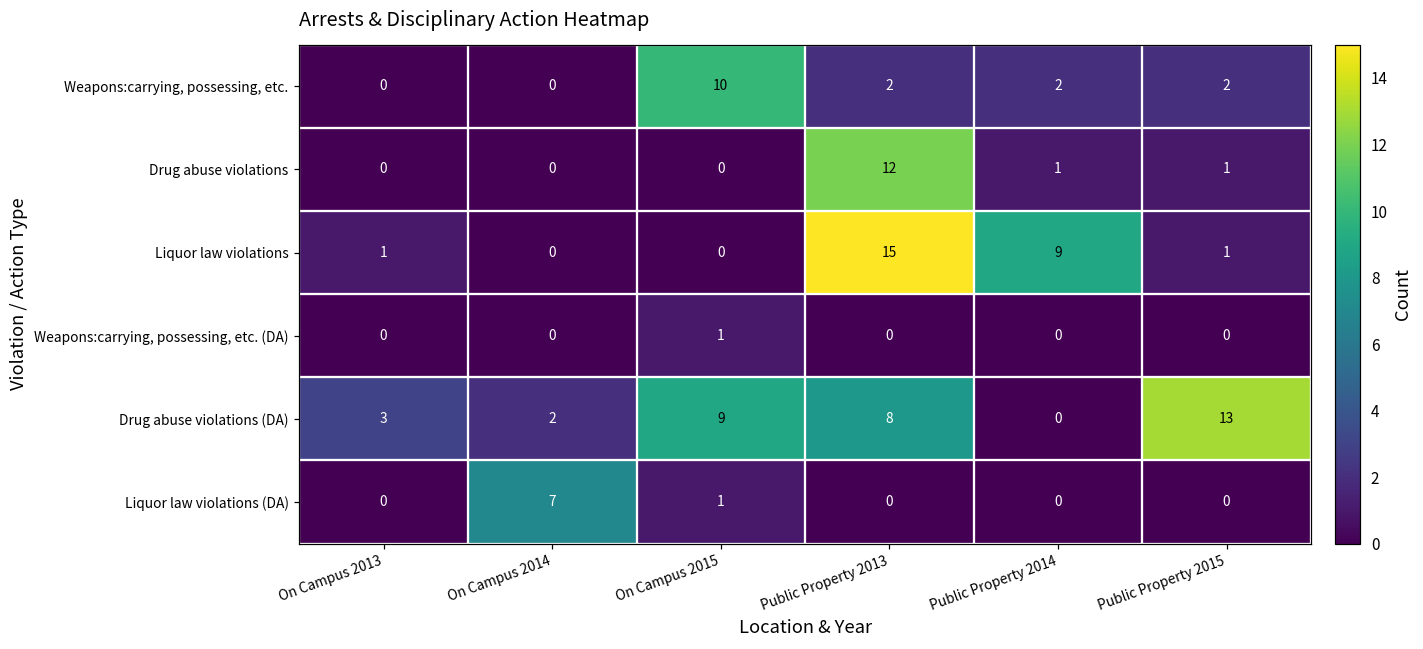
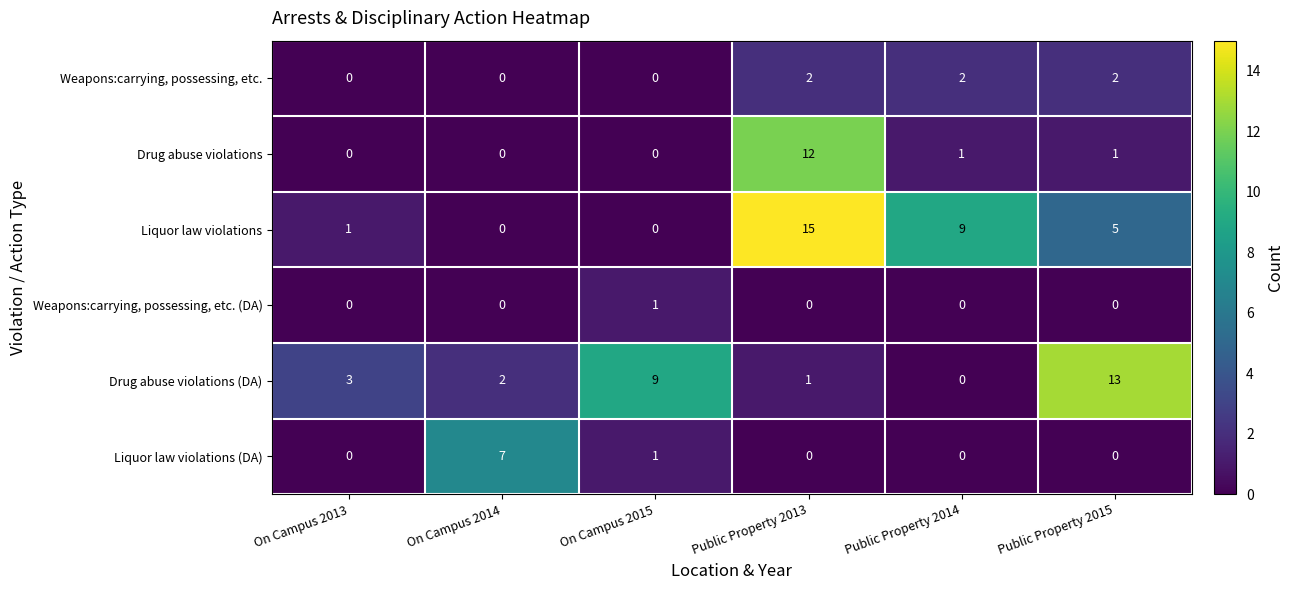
  {
    "Weapons:carrying, possessing, etc.": {
      "On Campus 2013": 0,
      "On Campus 2014": 0,
-     "On Campus 2015": 10,
+     "On Campus 2015": 0,
      "Public Property 2013": 2,
      "Public Property 2014": 2,
      "Public Property 2015": 2
    },
    "Drug abuse violations": {
      "On Campus 2013": 0,
      "On Campus 2014": 0,
      "On Campus 2015": 0,
      "Public Property 2013": 12,
      "Public Property 2014": 1,
      "Public Property 2015": 1
    },
    "Liquor law violations": {
      "On Campus 2013": 1,
      "On Campus 2014": 0,
      "On Campus 2015": 0,
      "Public Property 2013": 15,
      "Public Property 2014": 9,
-     "Public Property 2015": 1
+     "Public Property 2015": 5
    },
    "Weapons:carrying, possessing, etc. (DA)": {
      "On Campus 2013": 0,
      "On Campus 2014": 0,
      "On Campus 2015": 1,
      "Public Property 2013": 0,
      "Public Property 2014": 0,
      "Public Property 2015": 0
    },
    "Drug abuse violations (DA)": {
      "On Campus 2013": 3,
      "On Campus 2014": 2,
      "On Campus 2015": 9,
-     "Public Property 2013": 8,
+     "Public Property 2013": 1,
      "Public Property 2014": 0,
      "Public Property 2015": 13
    },
    "Liquor law violations (DA)": {
      "On Campus 2013": 0,
      "On Campus 2014": 7,
      "On Campus 2015": 1,
      "Public Property 2013": 0,
      "Public Property 2014": 0,
      "Public Property 2015": 0
    }
  }
